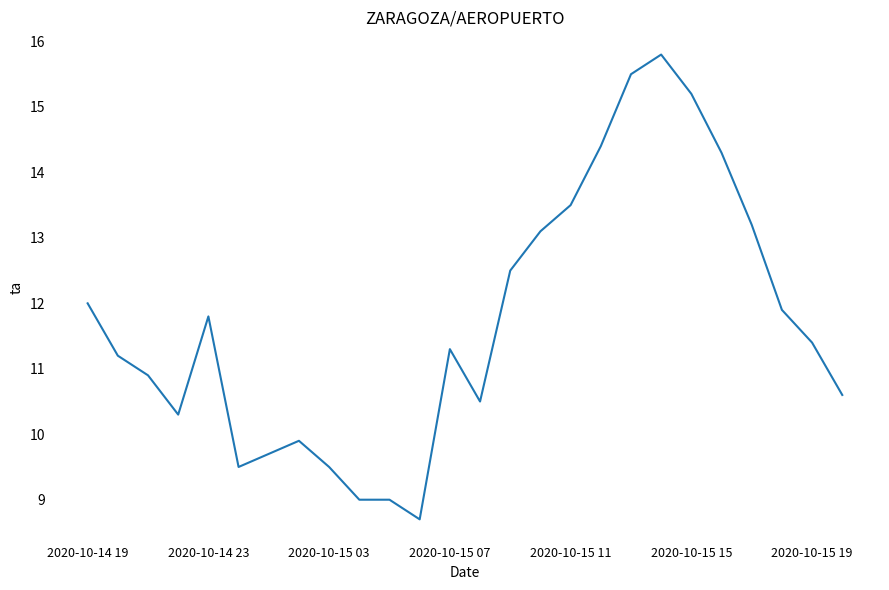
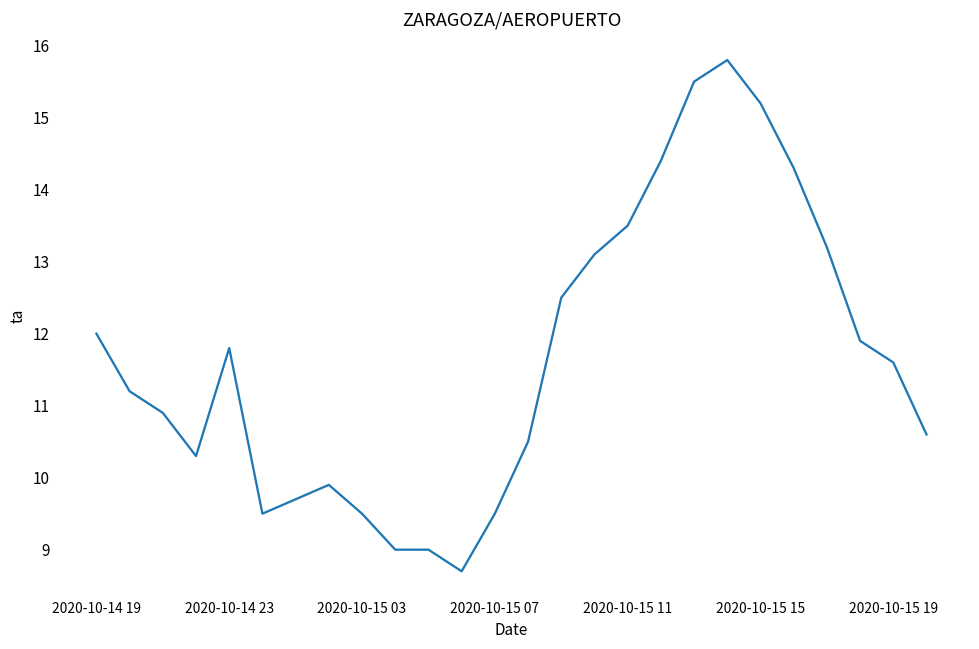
  {
    "2020-10-14 19": 12.0,
    "2020-10-14 23": 11.8,
    "2020-10-15 03": 9.5,
-   "2020-10-15 07": 11.3,
+   "2020-10-15 07": 9.5,
    "2020-10-15 11": 13.5,
    "2020-10-15 15": 15.2,
-   "2020-10-15 19": 11.4
+   "2020-10-15 19": 11.6
  }
